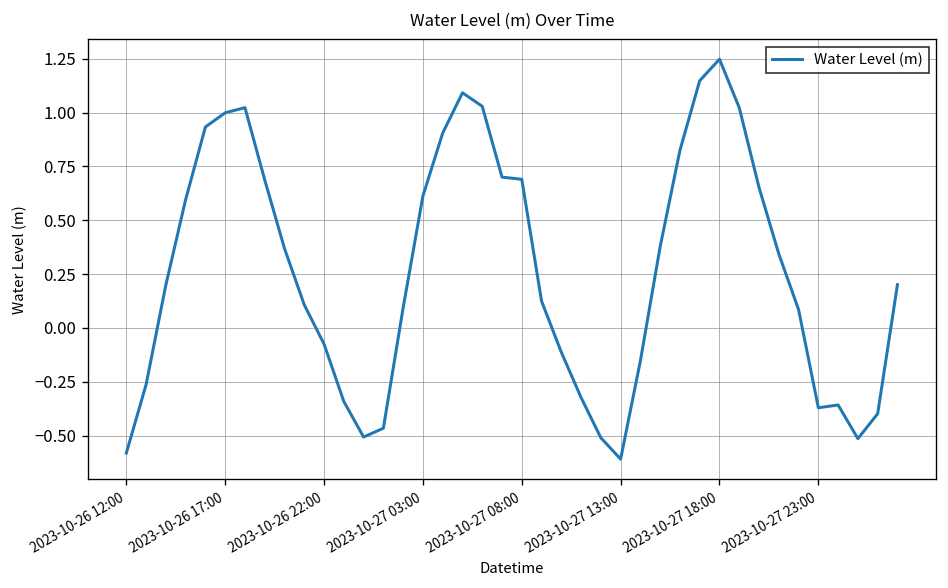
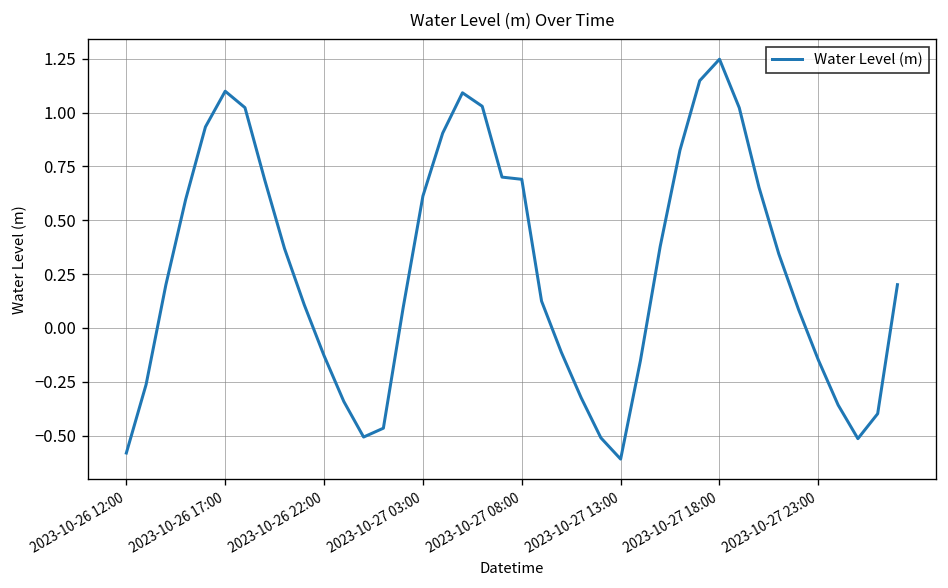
  {
    "2023-10-26 12:00": -0.58,
-   "2023-10-26 17:00": 1.00,
-   "2023-10-26 22:00": -0.08,
+   "2023-10-26 17:00": 1.10,
+   "2023-10-26 22:00": -0.13,
    "2023-10-27 03:00": 0.61,
    "2023-10-27 08:00": 0.69,
    "2023-10-27 13:00": -0.61,
    "2023-10-27 18:00": 1.25,
-   "2023-10-27 23:00": -0.37
+   "2023-10-27 23:00": -0.15
  }
